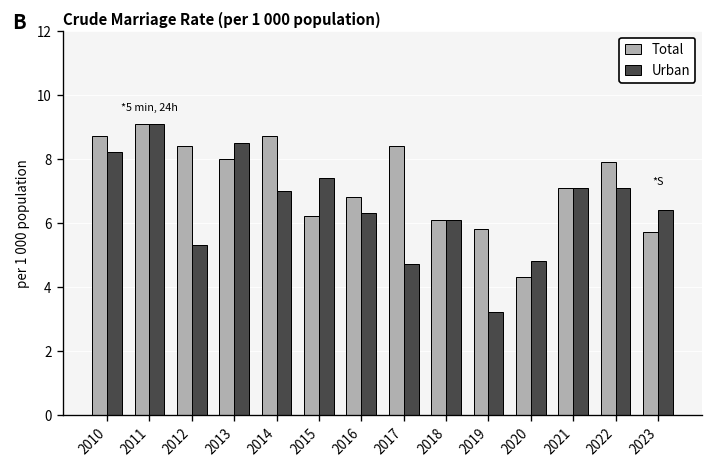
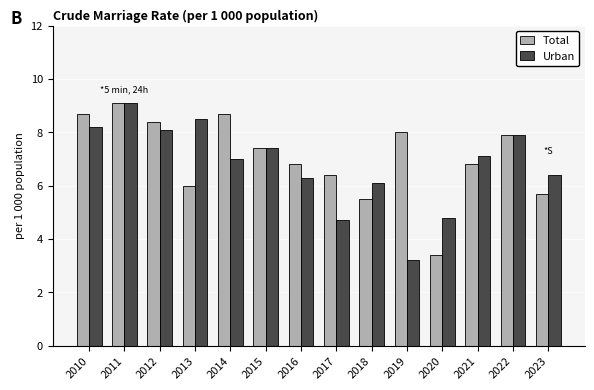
  {
    "Total": {
      "2010": 8.7,
      "2012": 8.4,
-     "2013": 8,
+     "2013": 6,
      "2014": 8.7,
-     "2015": 6.2,
+     "2015": 7.4,
      "2016": 6.8,
-     "2017": 8.4,
-     "2018": 6.1,
-     "2019": 5.8,
-     "2020": 4.3,
-     "2021": 7.1,
+     "2017": 6.4,
+     "2018": 5.5,
+     "2019": 8.0,
+     "2020": 3.4,
+     "2021": 6.8,
      "2022": 7.9,
      "2023": 5.7
    },
    "Urban": {
      "2010": 8.2,
-     "2012": 5.3,
+     "2012": 8.1,
      "2013": 8.5,
      "2014": 7.0,
      "2015": 7.4,
      "2016": 6.3,
      "2017": 4.7,
      "2018": 6.1,
      "2019": 3.2,
      "2020": 4.8,
      "2021": 7.1,
-     "2022": 7.1,
+     "2022": 7.9,
      "2023": 6.4
    }
  }
